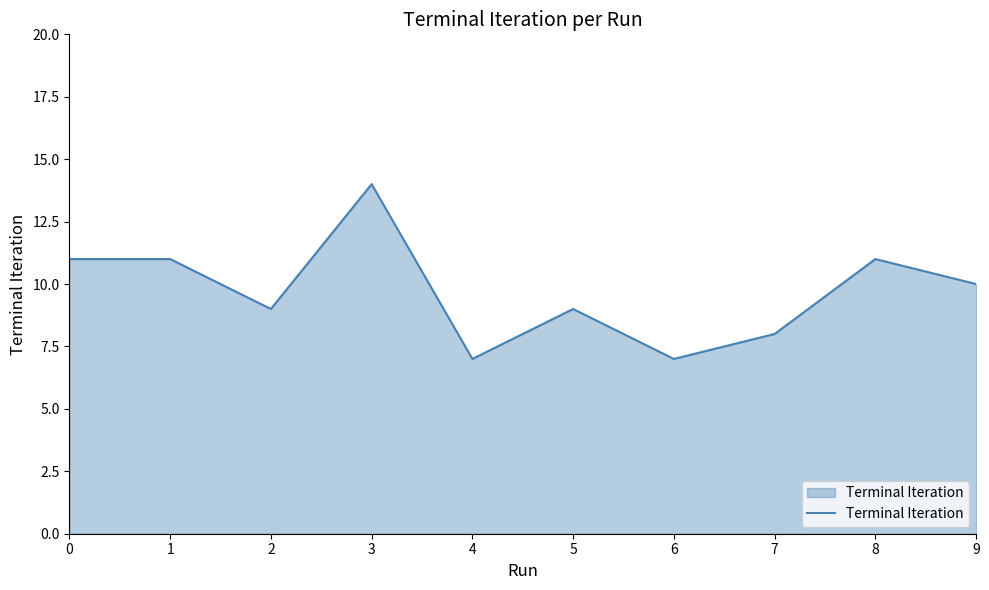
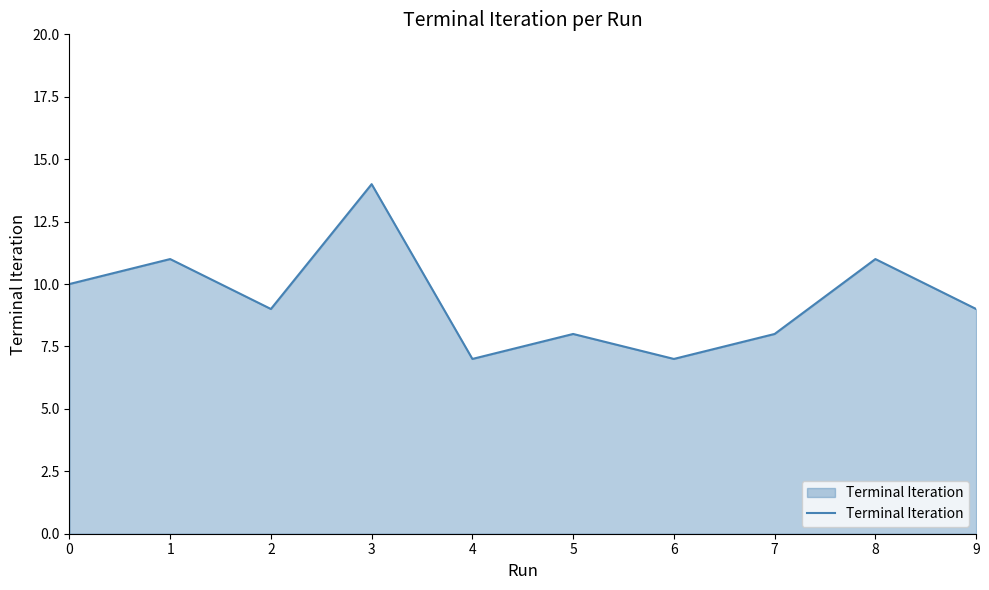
  {
-   "0": 11,
+   "0": 10,
    "1": 11,
    "2": 9,
    "3": 14,
    "4": 7,
-   "5": 9,
+   "5": 8,
    "6": 7,
    "7": 8,
    "8": 11,
-   "9": 10
+   "9": 9
  }
